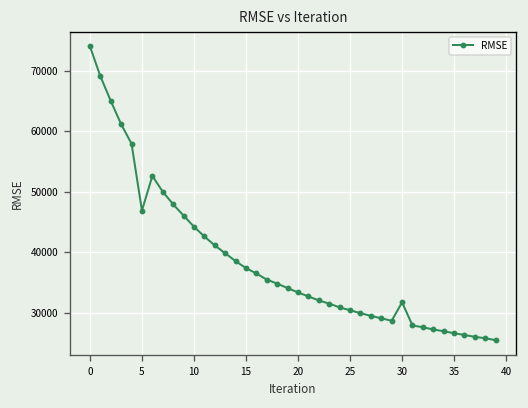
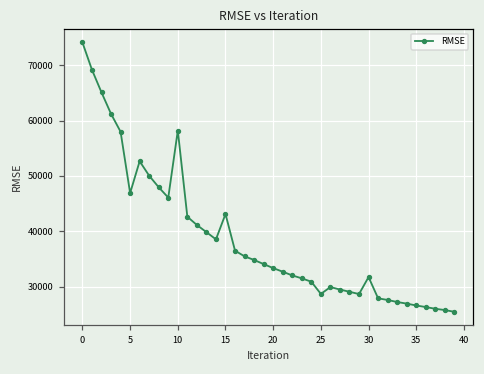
  {
    "0": 74000,
    "5": 47000,
-   "10": 44000,
-   "15": 37000,
+   "10": 58000,
+   "15": 43000,
    "20": 33000,
-   "25": 30000,
+   "25": 29000,
    "30": 32000,
    "35": 27000
  }
